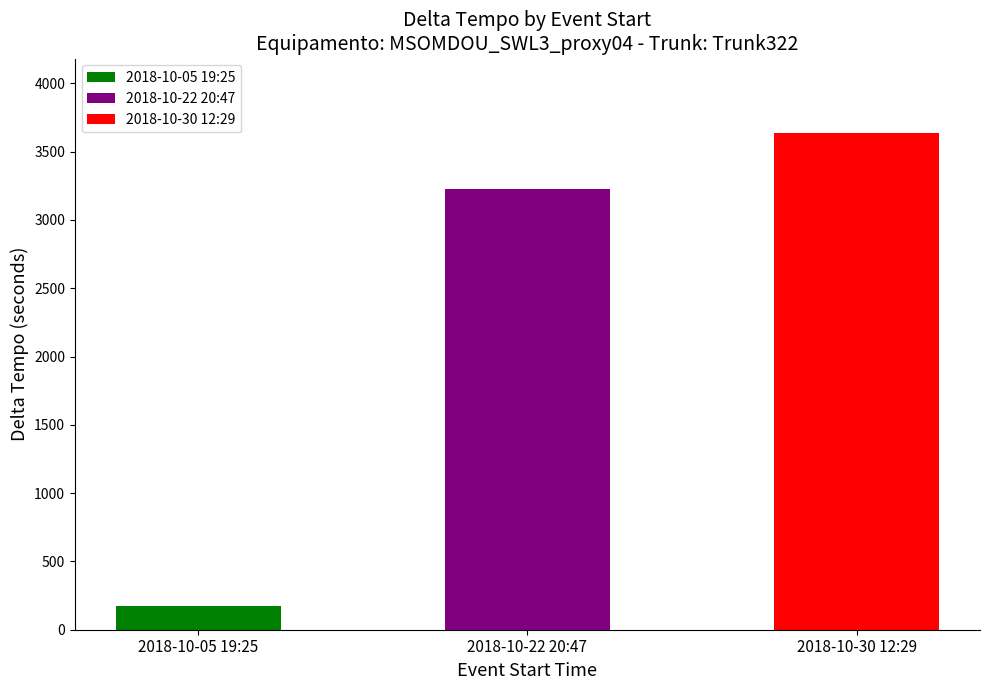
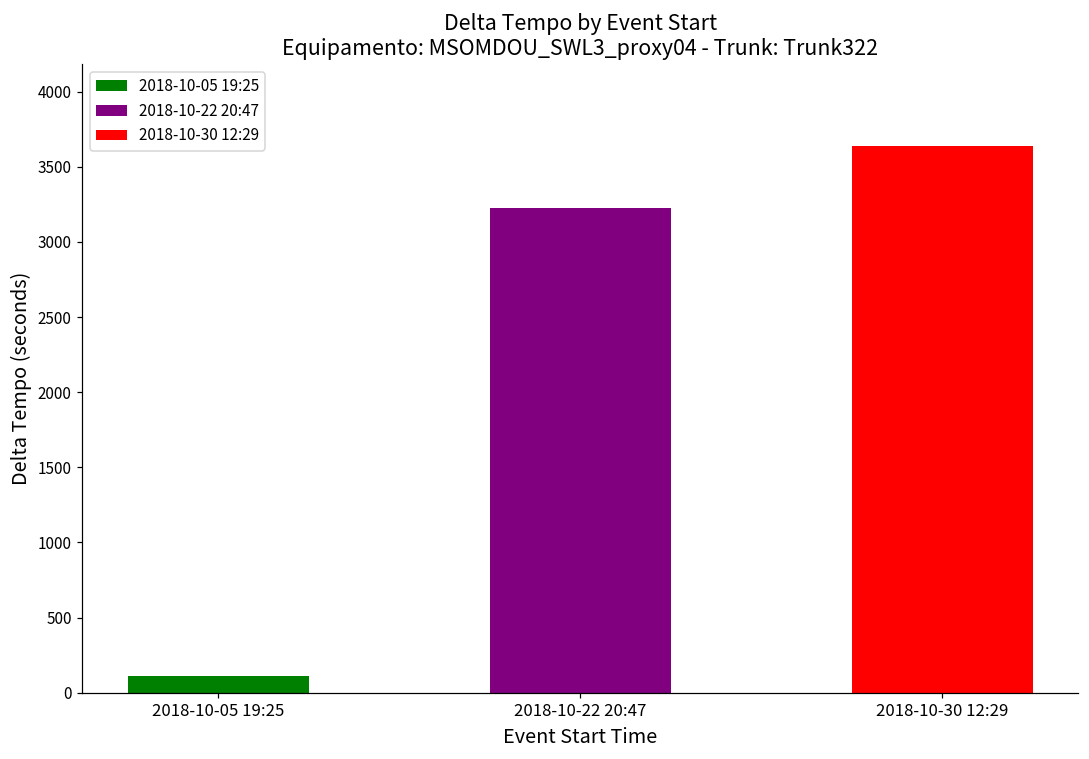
  {
-   "2018-10-05 19:25": 170,
+   "2018-10-05 19:25": 110,
    "2018-10-22 20:47": 3230,
    "2018-10-30 12:29": 3640
  }
